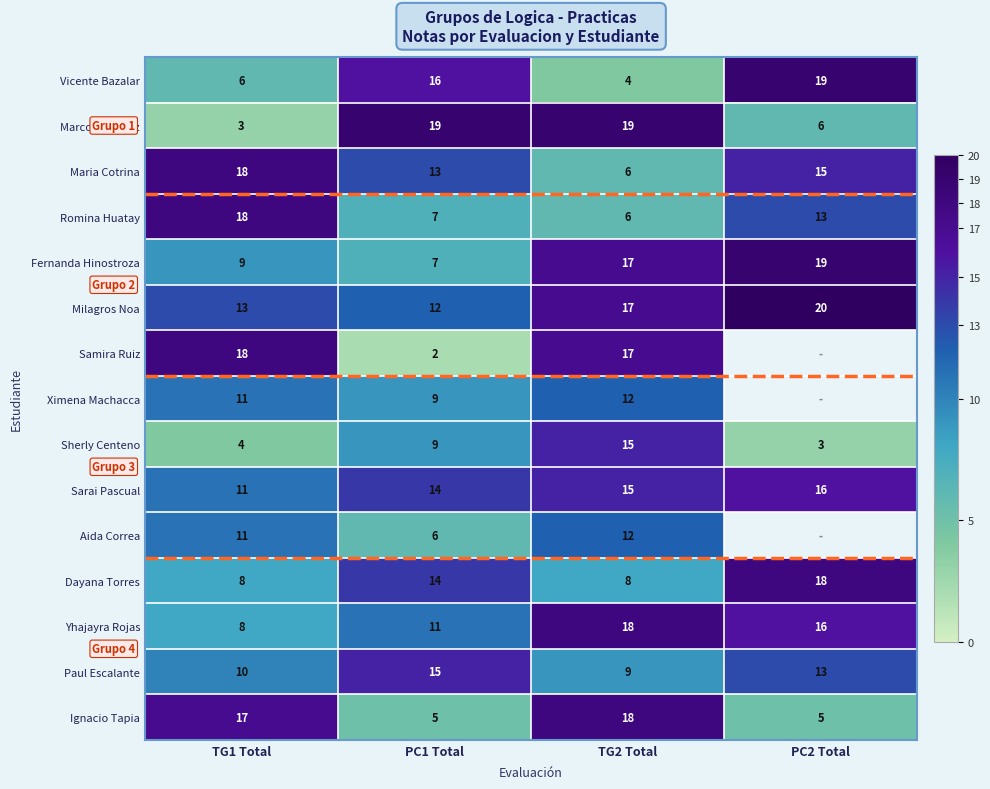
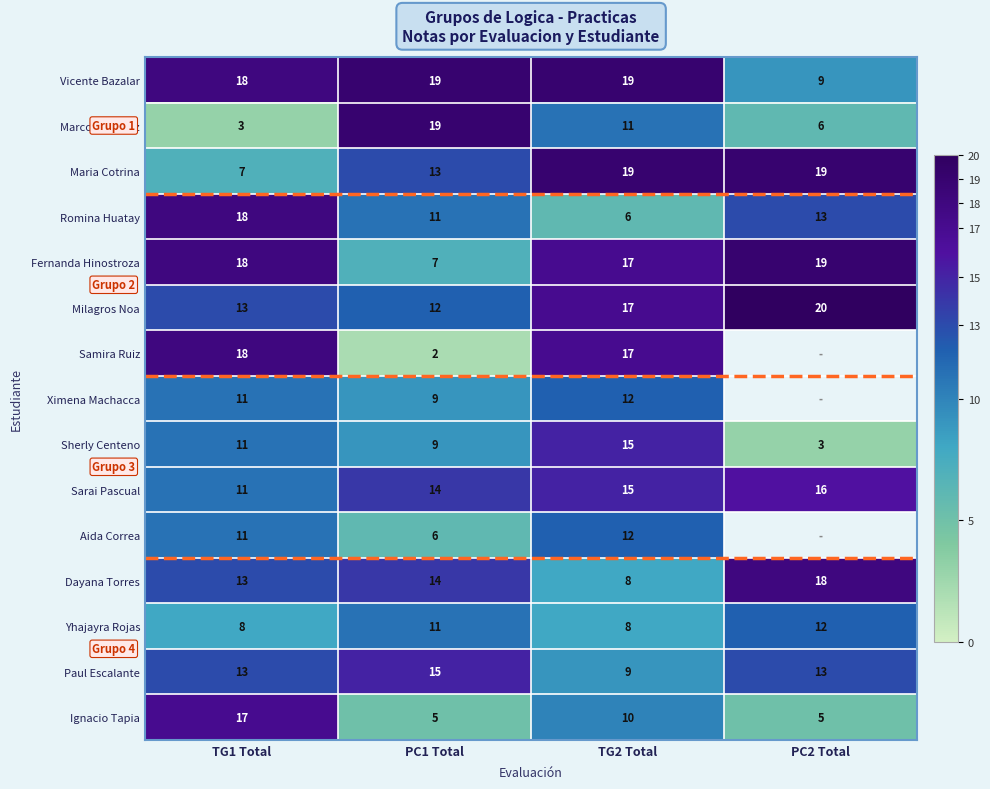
  {
    "Vicente Bazalar": {
-     "TG1 Total": 6,
-     "PC1 Total": 16,
-     "TG2 Total": 4,
-     "PC2 Total": 19
+     "TG1 Total": 18,
+     "PC1 Total": 19,
+     "TG2 Total": 19,
+     "PC2 Total": 9
    },
    "Marco Martinez": {
      "TG1 Total": 3,
      "PC1 Total": 19,
-     "TG2 Total": 19,
+     "TG2 Total": 11,
      "PC2 Total": 6
    },
    "Maria Cotrina": {
-     "TG1 Total": 18,
+     "TG1 Total": 7,
      "PC1 Total": 13,
-     "TG2 Total": 6,
-     "PC2 Total": 15
+     "TG2 Total": 19,
+     "PC2 Total": 19
    },
    "Romina Huatay": {
      "TG1 Total": 18,
-     "PC1 Total": 7,
+     "PC1 Total": 11,
      "TG2 Total": 6,
      "PC2 Total": 13
    },
    "Fernanda Hinostroza": {
-     "TG1 Total": 9,
+     "TG1 Total": 18,
      "PC1 Total": 7,
      "TG2 Total": 17,
      "PC2 Total": 19
    },
    "Milagros Noa": {
      "TG1 Total": 13,
      "PC1 Total": 12,
      "TG2 Total": 17,
      "PC2 Total": 20
    },
    "Samira Ruiz": {
      "TG1 Total": 18,
      "PC1 Total": 2,
      "TG2 Total": 17
    },
    "Ximena Machacca": {
      "TG1 Total": 11,
      "PC1 Total": 9,
      "TG2 Total": 12
    },
    "Sherly Centeno": {
-     "TG1 Total": 4,
+     "TG1 Total": 11,
      "PC1 Total": 9,
      "TG2 Total": 15,
      "PC2 Total": 3
    },
    "Sarai Pascual": {
      "TG1 Total": 11,
      "PC1 Total": 14,
      "TG2 Total": 15,
      "PC2 Total": 16
    },
    "Aida Correa": {
      "TG1 Total": 11,
      "PC1 Total": 6,
      "TG2 Total": 12
    },
    "Dayana Torres": {
-     "TG1 Total": 8,
+     "TG1 Total": 13,
      "PC1 Total": 14,
      "TG2 Total": 8,
      "PC2 Total": 18
    },
    "Yhajayra Rojas": {
      "TG1 Total": 8,
      "PC1 Total": 11,
-     "TG2 Total": 18,
-     "PC2 Total": 16
+     "TG2 Total": 8,
+     "PC2 Total": 12
    },
    "Paul Escalante": {
-     "TG1 Total": 10,
+     "TG1 Total": 13,
      "PC1 Total": 15,
      "TG2 Total": 9,
      "PC2 Total": 13
    },
    "Ignacio Tapia": {
      "TG1 Total": 17,
      "PC1 Total": 5,
-     "TG2 Total": 18,
+     "TG2 Total": 10,
      "PC2 Total": 5
    }
  }
